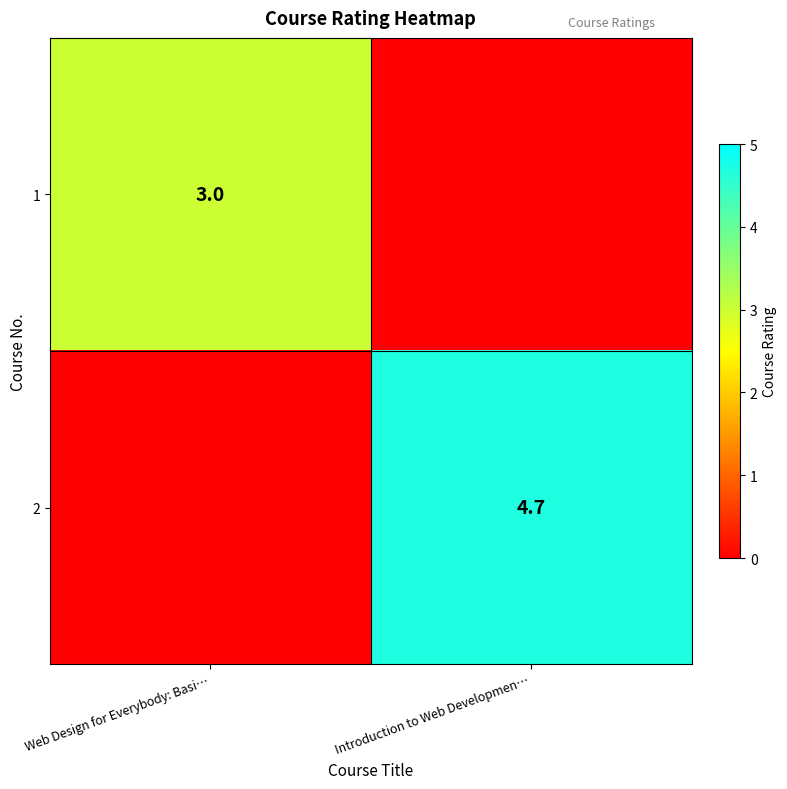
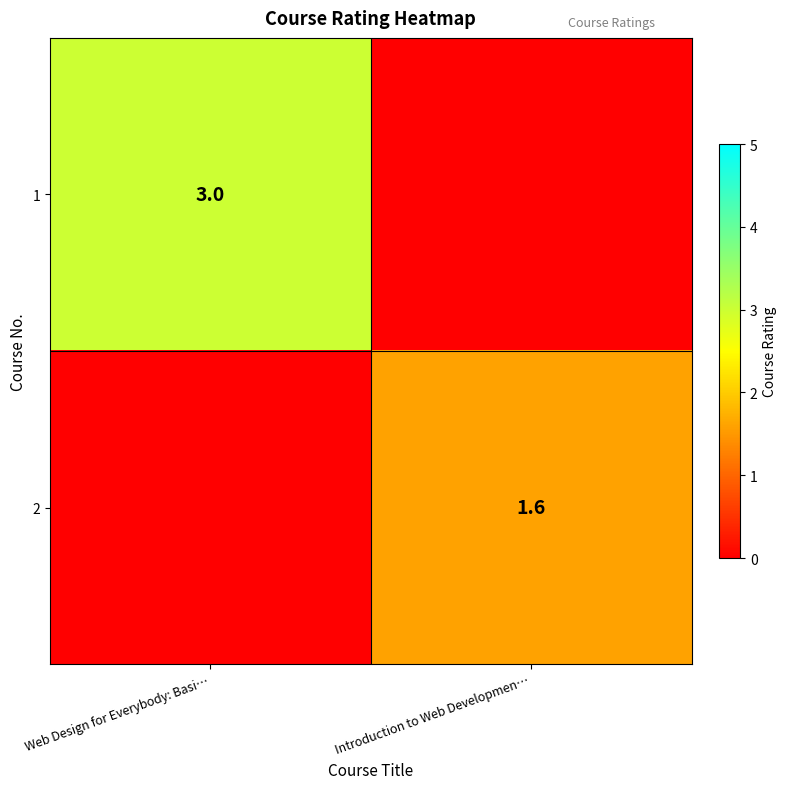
  {
    "1": {
      "Web Design for Everybody: Basi…": 3.0
    },
    "2": {
-     "Introduction to Web Developmen…": 4.7
+     "Introduction to Web Developmen…": 1.6
    }
  }
